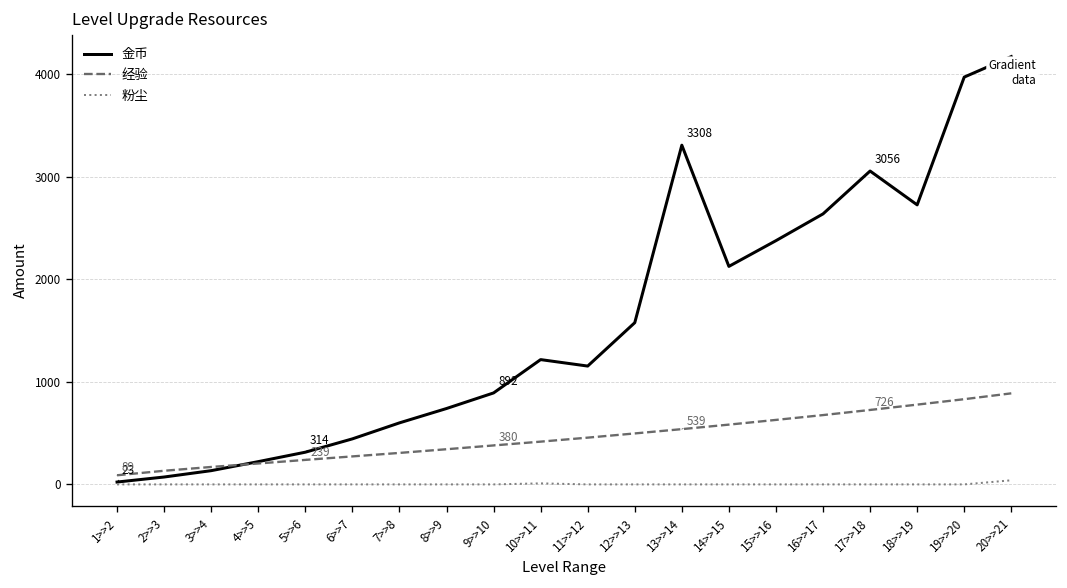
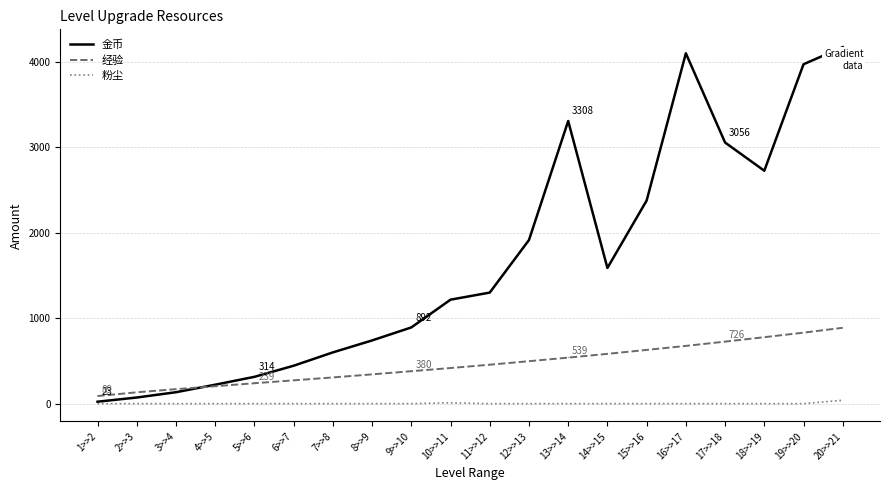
  {
    "金币": {
      "2>>3": 100,
      "3>>4": 100,
      "6>>7": 400,
      "7>>8": 600,
      "8>>9": 700,
      "10>>11": 1200,
-     "11>>12": 1200,
-     "12>>13": 1600,
-     "14>>15": 2100,
+     "11>>12": 1300,
+     "12>>13": 1900,
+     "14>>15": 1600,
      "15>>16": 2400,
-     "16>>17": 2600,
+     "16>>17": 4100,
      "18>>19": 2700,
      "19>>20": 4000
    }
  }
